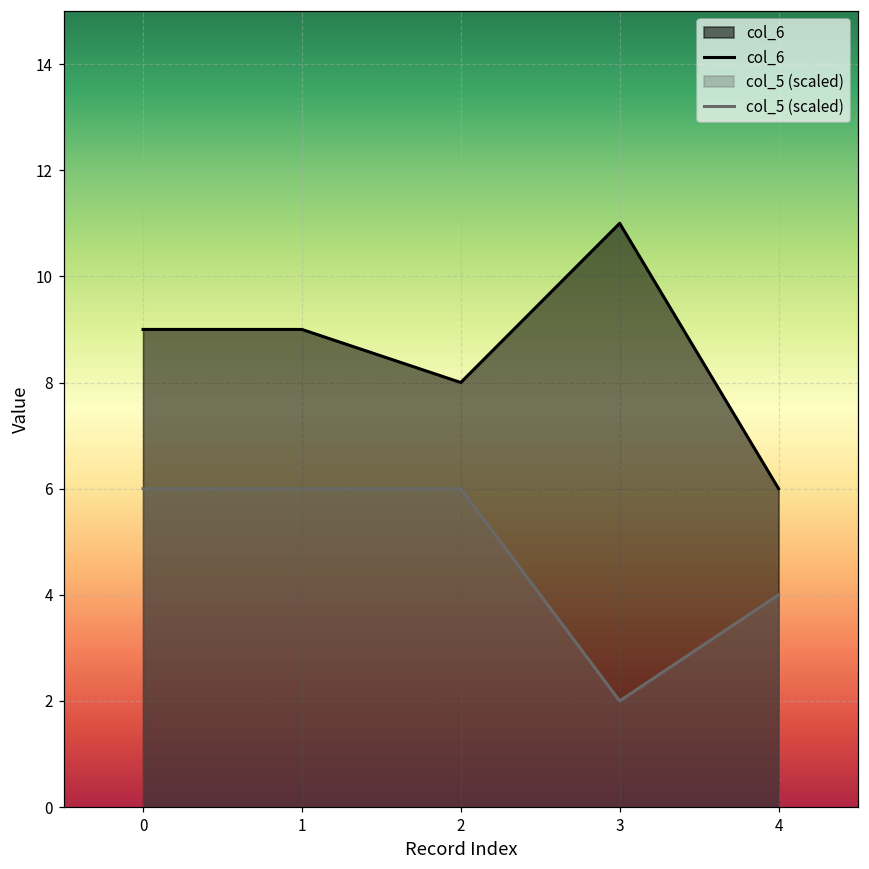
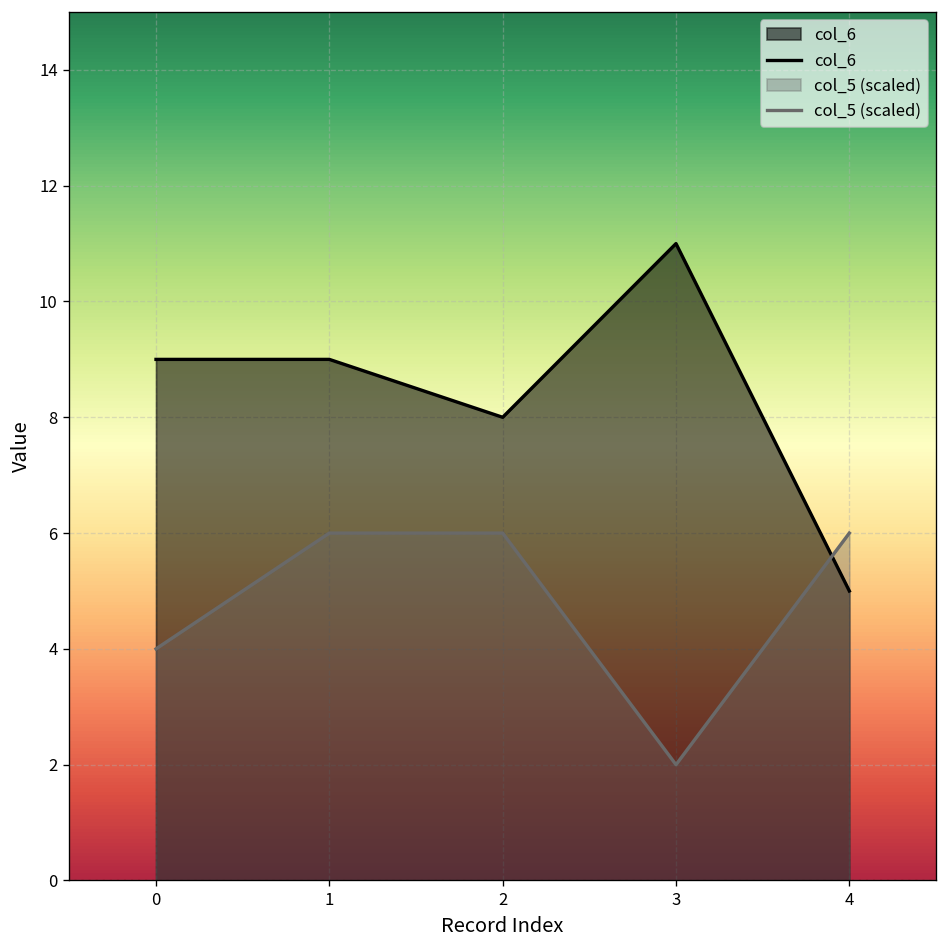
  {
    "col_6": {
      "0": 9,
      "1": 9,
      "2": 8,
      "3": 11,
-     "4": 6
+     "4": 5
    },
    "col_5 (scaled)": {
-     "0": 6.0,
+     "0": 4.0,
      "1": 6.0,
      "2": 6.0,
      "3": 2.0,
-     "4": 4.0
+     "4": 6.0
    }
  }
